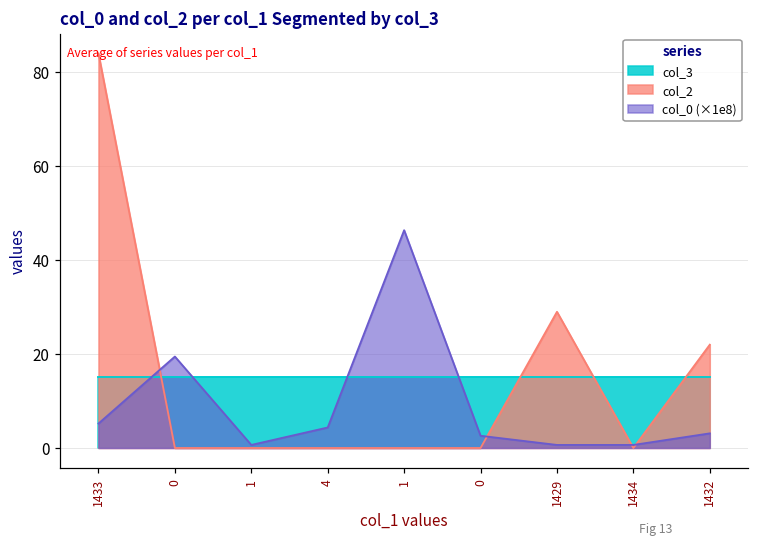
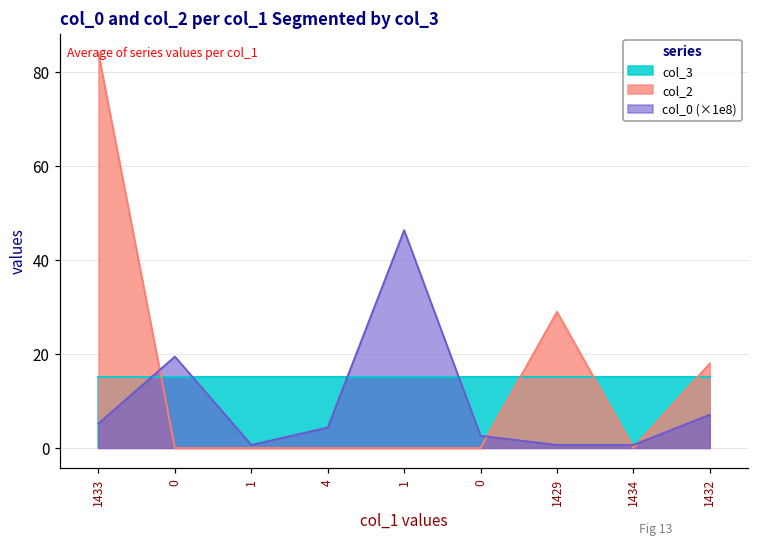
  {
    "col_3": {
      "1433": 15,
      "4": 15,
      "1429": 15,
      "1434": 15,
      "1432": 15
    },
    "col_2": {
      "4": 0,
      "1429": 29,
      "1434": 0,
-     "1432": 22
+     "1432": 18
    },
    "col_0 (×1e8)": {
      "1433": 5,
      "4": 4,
      "1429": 1,
      "1434": 1,
-     "1432": 3
+     "1432": 7
    }
  }
